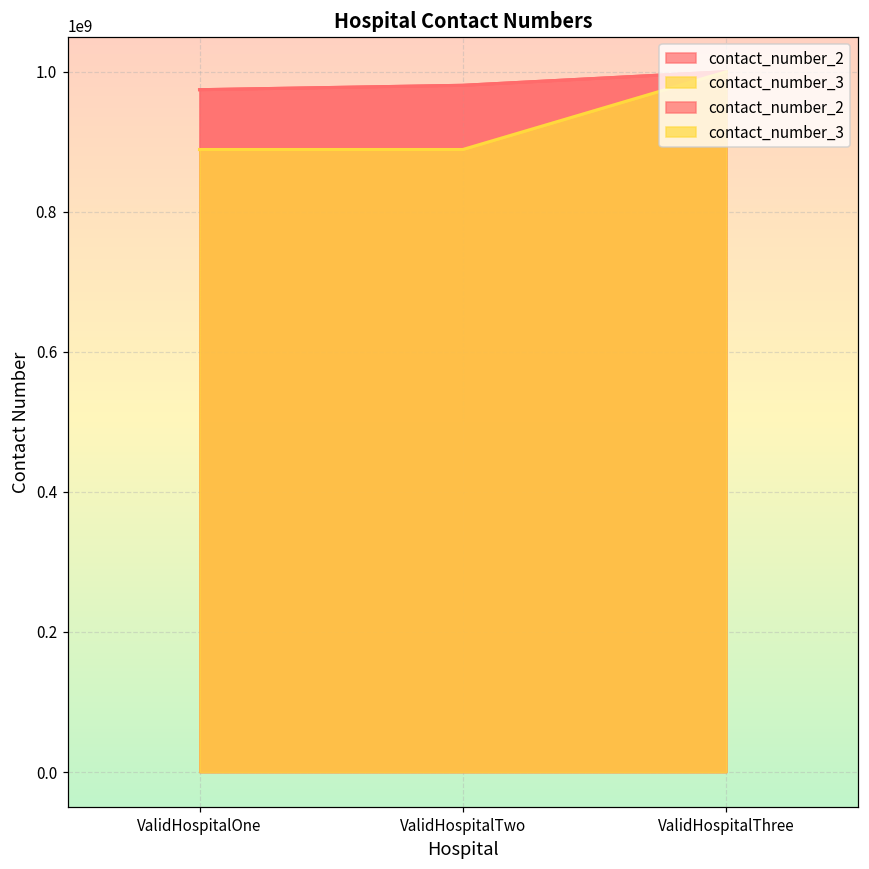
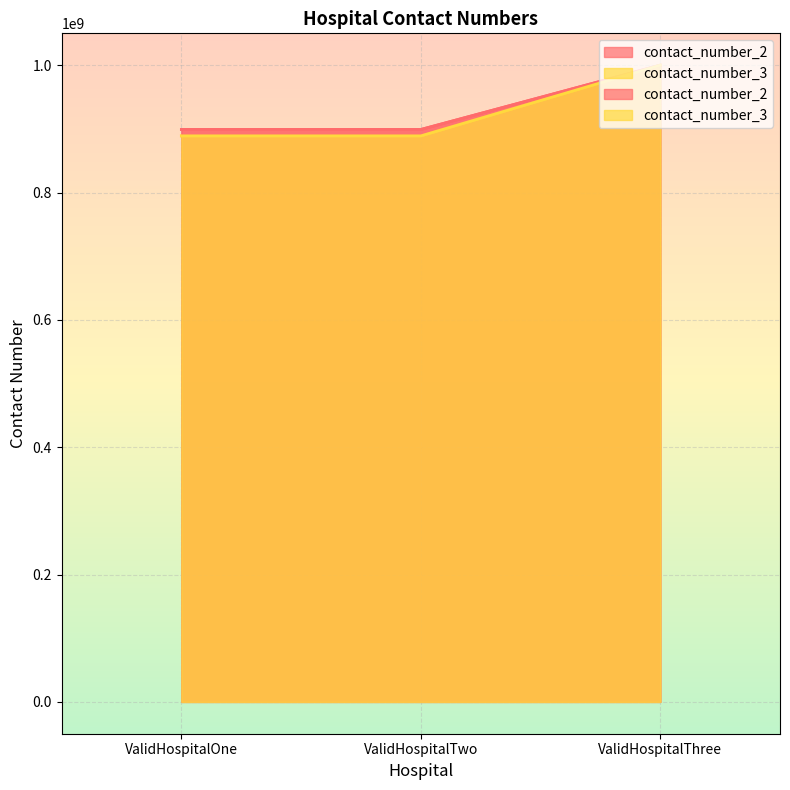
  {
    "contact_number_2": {
-     "ValidHospitalOne": 970000000,
-     "ValidHospitalTwo": 980000000
+     "ValidHospitalOne": 900000000,
+     "ValidHospitalTwo": 900000000
    },
    "contact_number_3": {
      "ValidHospitalOne": 890000000,
      "ValidHospitalTwo": 890000000
    }
  }
